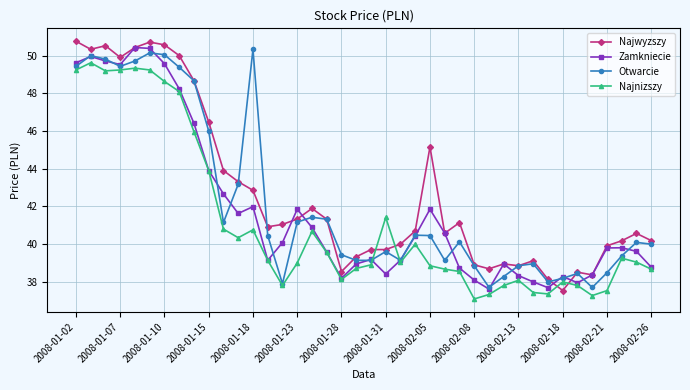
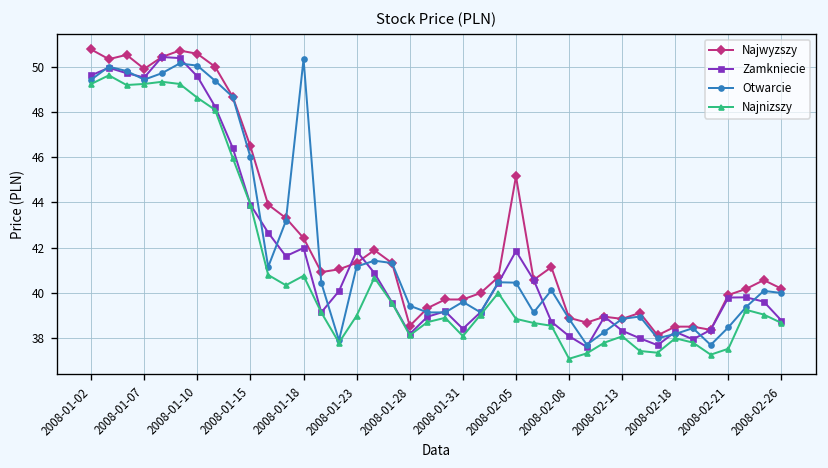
  {
    "Najwyzszy": {
      "2008-01-02": 50.8,
      "2008-01-07": 49.9,
      "2008-01-10": 50.6,
      "2008-01-15": 46.5,
-     "2008-01-18": 42.9,
+     "2008-01-18": 42.4,
      "2008-01-23": 41.3,
      "2008-01-28": 38.5,
      "2008-02-05": 45.2,
-     "2008-02-18": 37.5,
+     "2008-02-18": 38.5,
      "2008-02-26": 40.2
    },
    "Zamkniecie": {
      "2008-01-02": 49.6,
      "2008-01-10": 49.6,
      "2008-01-18": 42.0,
      "2008-01-23": 41.8,
      "2008-01-31": 38.4,
      "2008-02-05": 41.8,
      "2008-02-08": 38.1,
      "2008-02-13": 38.3
    },
    "Otwarcie": {
      "2008-01-02": 49.4,
      "2008-01-10": 50.1,
      "2008-01-15": 46.0,
      "2008-01-18": 50.3,
      "2008-01-23": 41.2,
      "2008-01-28": 39.4,
      "2008-02-05": 40.4,
      "2008-02-21": 38.5,
      "2008-02-26": 40.0
    },
    "Najnizszy": {
      "2008-01-02": 49.2,
      "2008-01-07": 49.2,
      "2008-01-10": 48.6,
      "2008-01-18": 40.8,
      "2008-01-23": 39.0,
-     "2008-01-31": 41.4,
+     "2008-01-31": 38.1,
      "2008-02-05": 38.8,
      "2008-02-08": 37.1,
      "2008-02-13": 38.1,
      "2008-02-18": 38.0,
      "2008-02-21": 37.5
    }
  }
